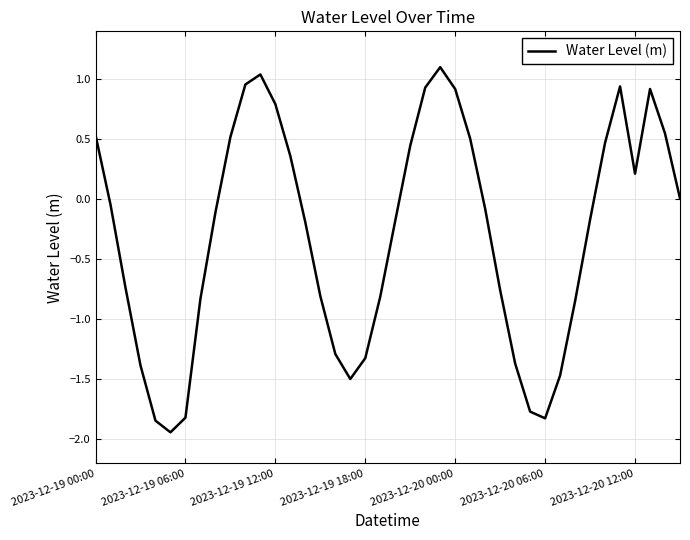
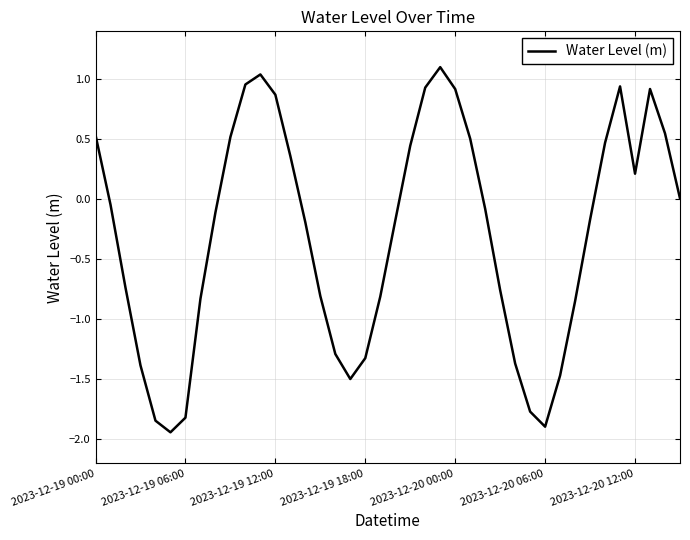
  {
    "2023-12-19 00:00": 0.54,
    "2023-12-19 06:00": -1.82,
-   "2023-12-19 12:00": 0.79,
+   "2023-12-19 12:00": 0.87,
    "2023-12-19 18:00": -1.32,
    "2023-12-20 00:00": 0.92,
-   "2023-12-20 06:00": -1.83,
+   "2023-12-20 06:00": -1.90,
    "2023-12-20 12:00": 0.21
  }
